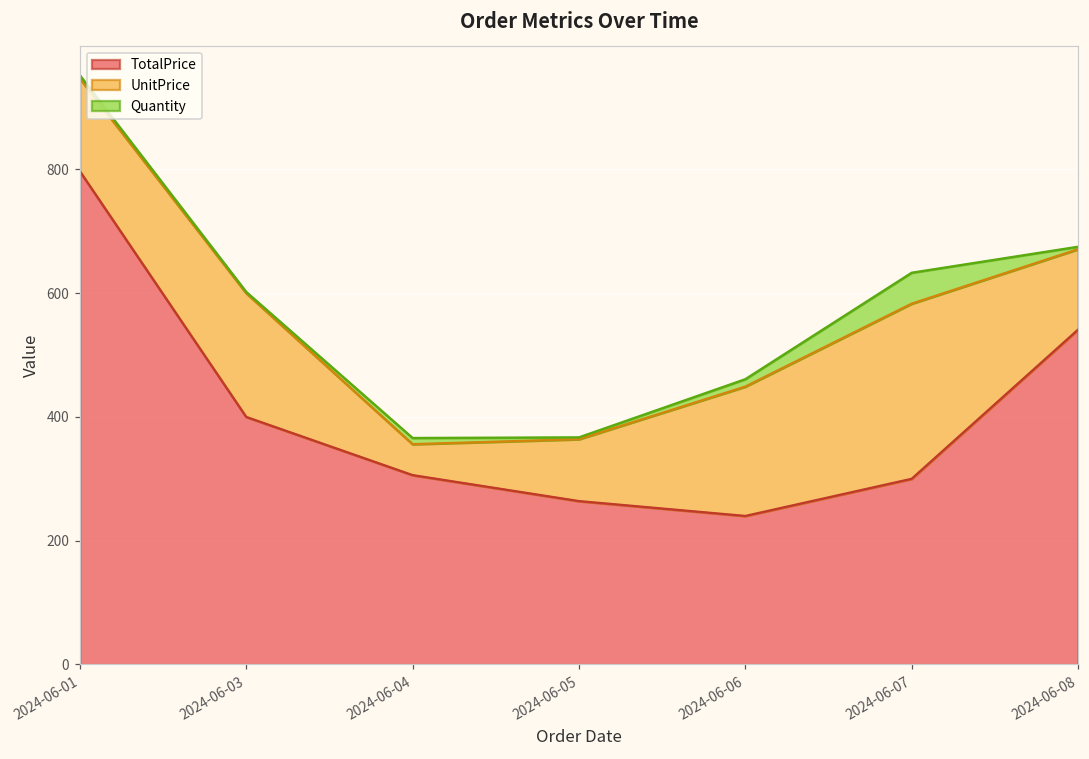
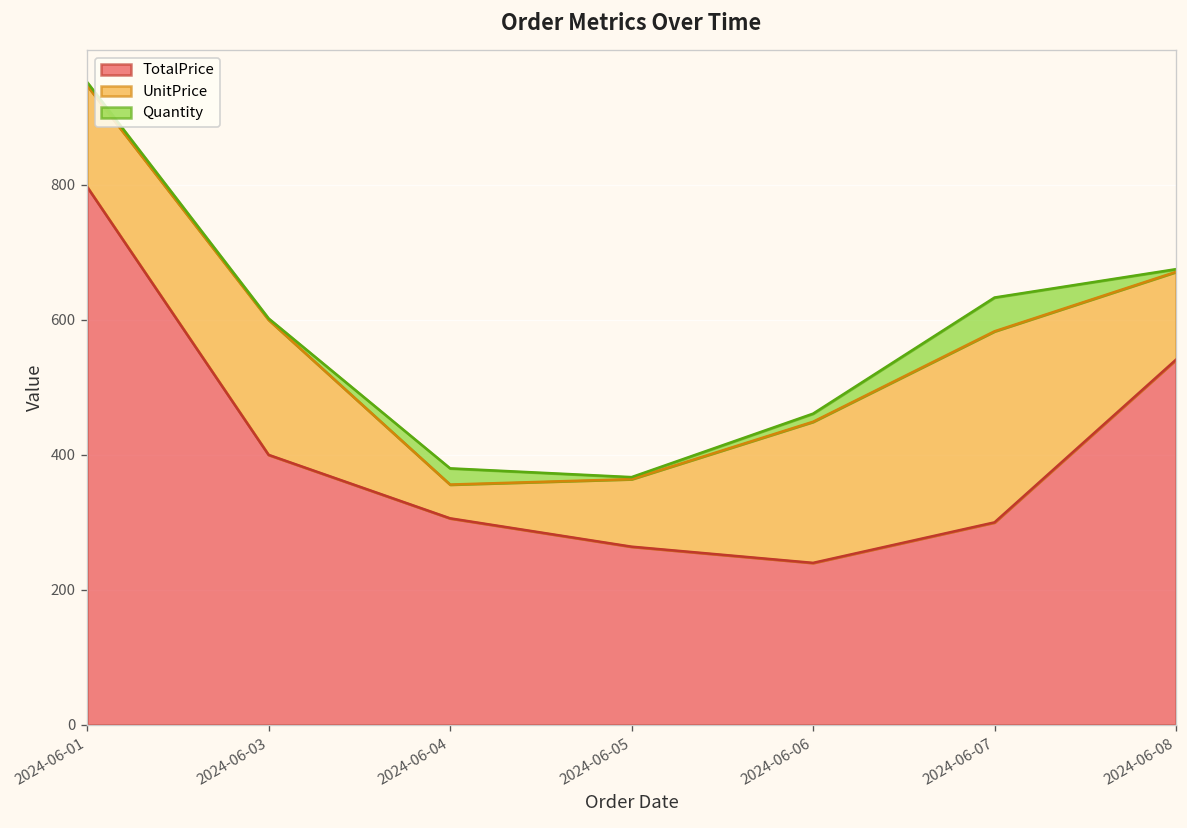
  {
    "TotalPrice": {
      "2024-06-01": 800,
      "2024-06-03": 400,
      "2024-06-04": 310,
      "2024-06-05": 260,
      "2024-06-06": 240,
      "2024-06-07": 300,
      "2024-06-08": 540
    },
    "UnitPrice": {
      "2024-06-01": 150,
      "2024-06-04": 50,
      "2024-06-06": 210,
      "2024-06-07": 280
    },
    "Quantity": {
      "2024-06-01": 10,
-     "2024-06-04": 10,
+     "2024-06-04": 20,
      "2024-06-06": 10,
      "2024-06-07": 50
    }
  }
